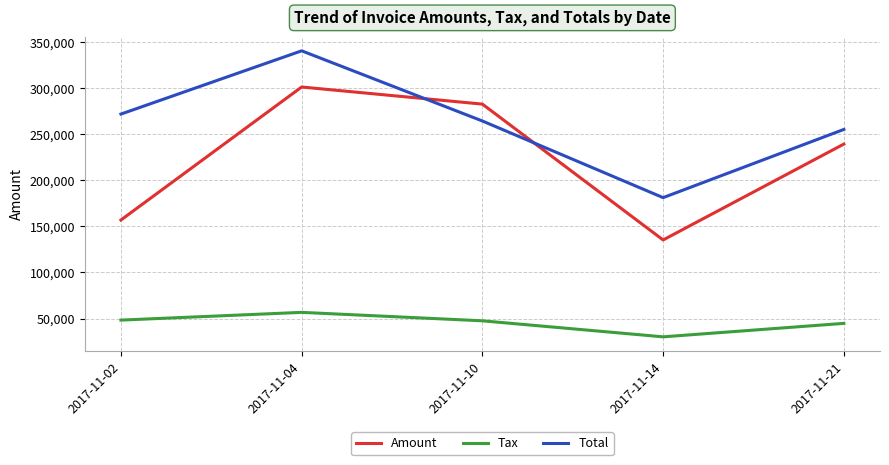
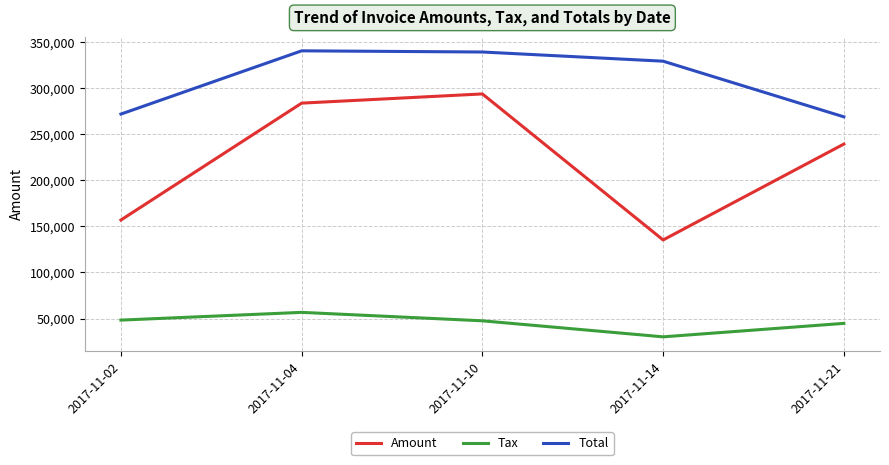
  {
    "Amount": {
      "2017-11-02": "160,000",
-     "2017-11-04": "300,000",
-     "2017-11-10": "280,000",
+     "2017-11-04": "280,000",
+     "2017-11-10": "290,000",
      "2017-11-14": "140,000",
      "2017-11-21": "240,000"
    },
    "Tax": {
      "2017-11-02": "50,000",
      "2017-11-04": "60,000",
      "2017-11-10": "50,000",
      "2017-11-14": "30,000",
      "2017-11-21": "40,000"
    },
    "Total": {
      "2017-11-02": "270,000",
      "2017-11-04": "340,000",
-     "2017-11-10": "260,000",
-     "2017-11-14": "180,000",
-     "2017-11-21": "260,000"
+     "2017-11-10": "340,000",
+     "2017-11-14": "330,000",
+     "2017-11-21": "270,000"
    }
  }
